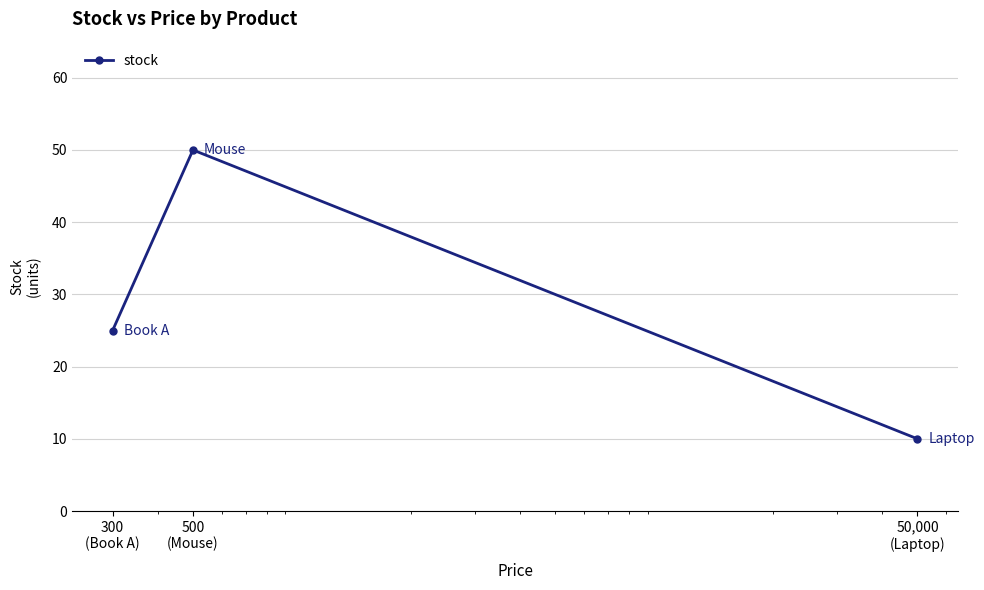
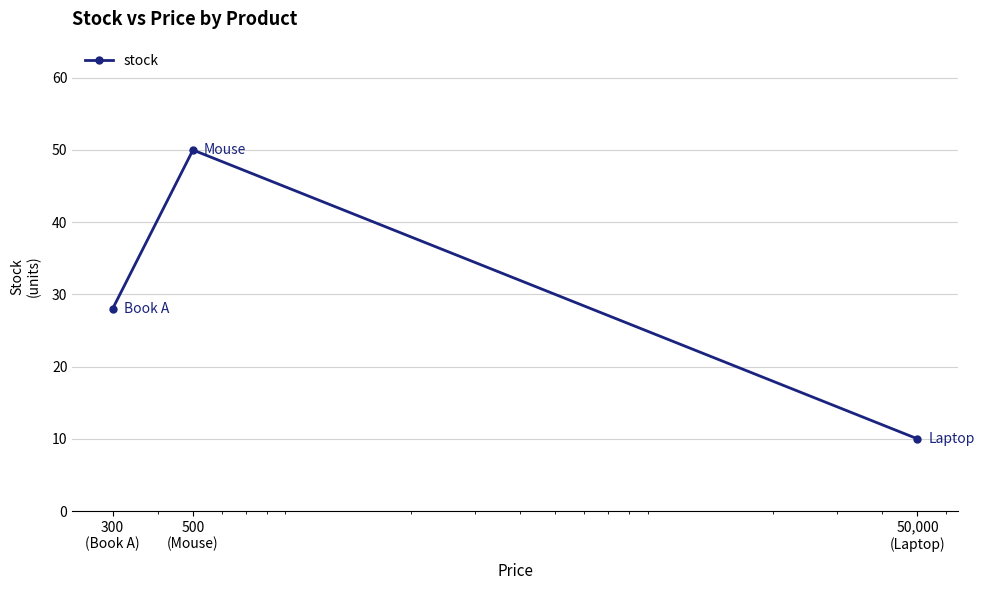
  {
-   "300 (Book A)": 25,
+   "300 (Book A)": 28,
    "500 (Mouse)": 50,
    "50,000 (Laptop)": 10
  }
